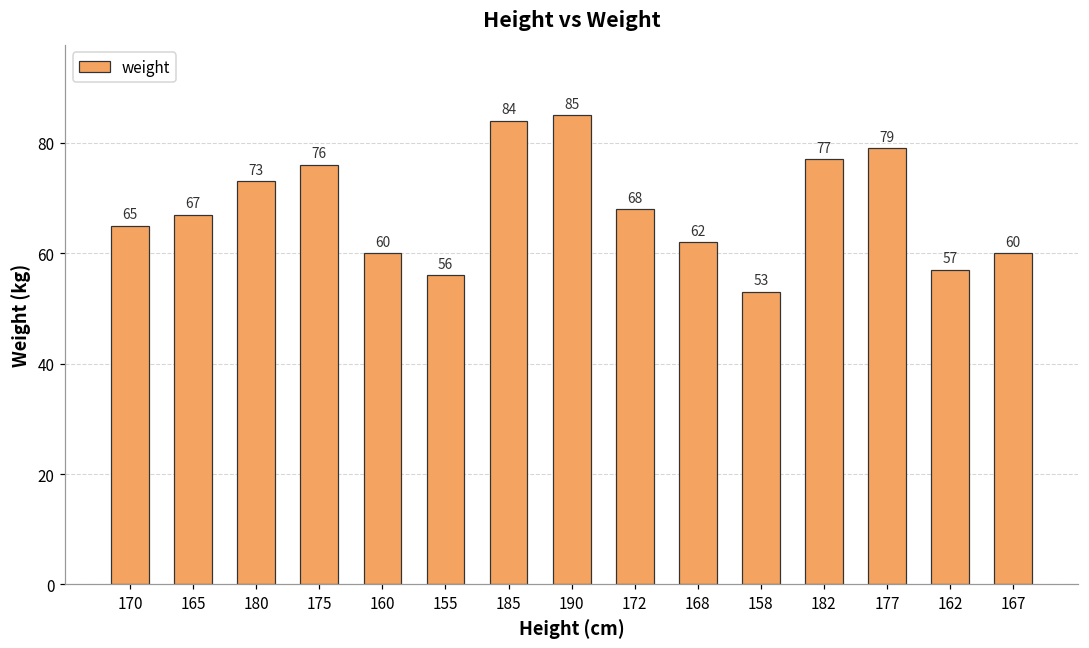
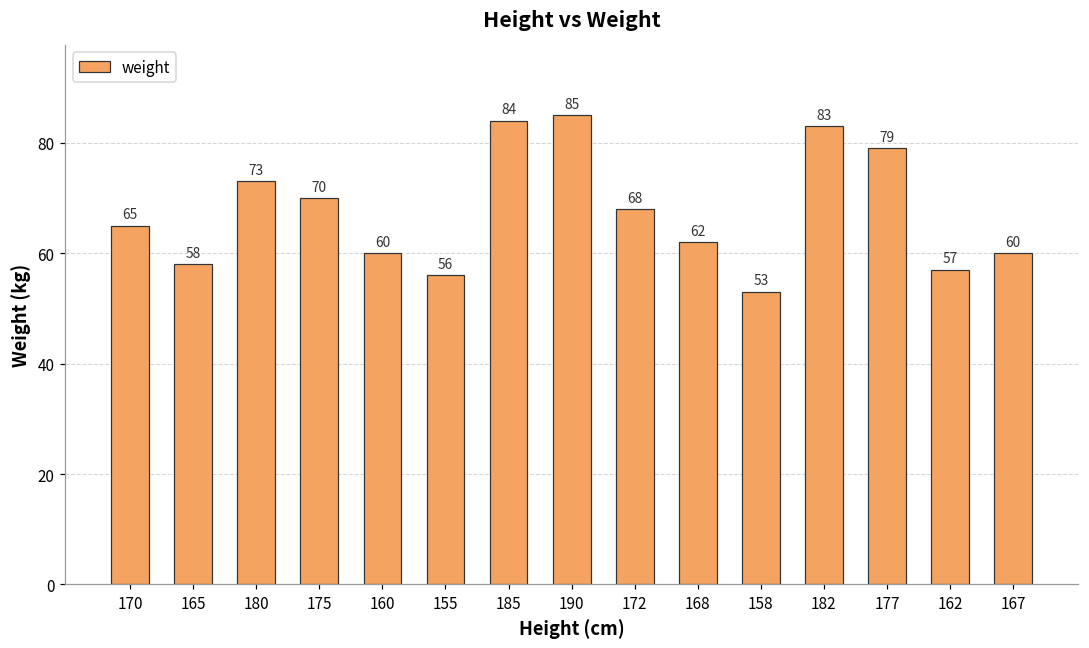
  {
    "170": 65,
-   "165": 67,
+   "165": 58,
    "180": 73,
-   "175": 76,
+   "175": 70,
    "160": 60,
    "155": 56,
    "185": 84,
    "190": 85,
    "172": 68,
    "168": 62,
    "158": 53,
-   "182": 77,
+   "182": 83,
    "177": 79,
    "162": 57,
    "167": 60
  }
